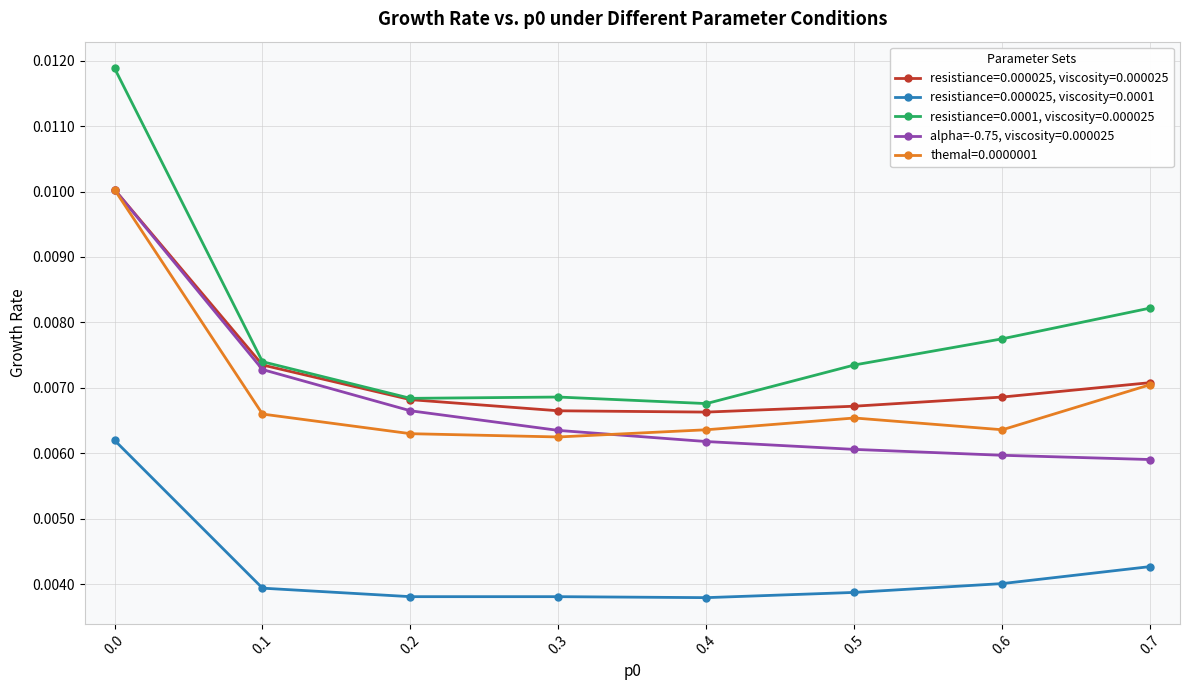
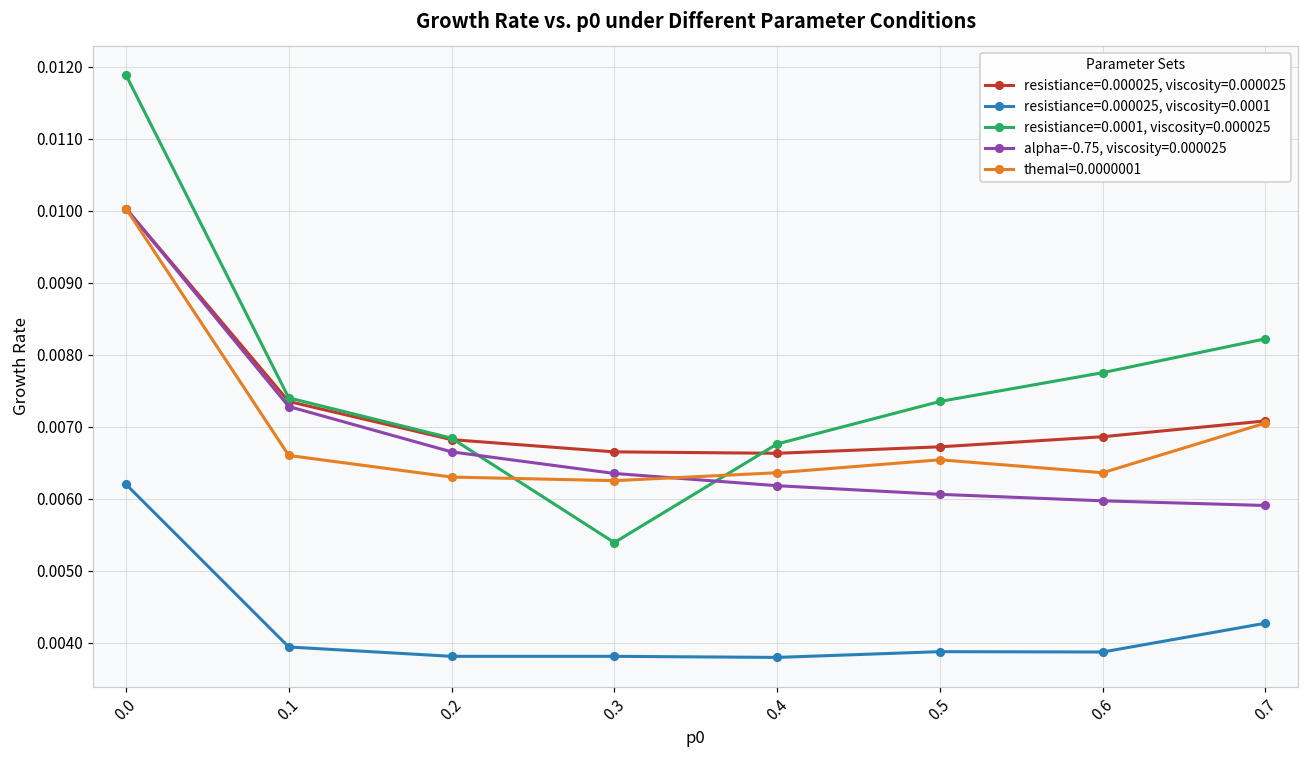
  {
    "resistiance=0.000025, viscosity=0.000025": {
      "0.1": 0.0074,
      "0.3": 0.0067,
      "0.4": 0.0066,
      "0.5": 0.0067,
      "0.6": 0.0069
    },
    "resistiance=0.000025, viscosity=0.0001": {
      "0.0": 0.0062,
      "0.1": 0.0039,
      "0.2": 0.0038,
      "0.3": 0.0038,
      "0.4": 0.0038,
      "0.5": 0.0039,
-     "0.6": 0.0040,
+     "0.6": 0.0039,
      "0.7": 0.0043
    },
    "resistiance=0.0001, viscosity=0.000025": {
      "0.0": 0.0119,
      "0.1": 0.0074,
-     "0.3": 0.0069,
+     "0.3": 0.0054,
      "0.4": 0.0068,
      "0.5": 0.0074,
      "0.6": 0.0078,
      "0.7": 0.0082
    },
    "alpha=-0.75, viscosity=0.000025": {
      "0.1": 0.0073,
      "0.2": 0.0067,
      "0.3": 0.0064,
      "0.4": 0.0062,
      "0.5": 0.0061,
      "0.6": 0.0060,
      "0.7": 0.0059
    },
    "themal=0.0000001": {
      "0.1": 0.0066,
      "0.2": 0.0063,
      "0.3": 0.0063,
      "0.4": 0.0064,
      "0.5": 0.0065,
      "0.6": 0.0064
    }
  }
